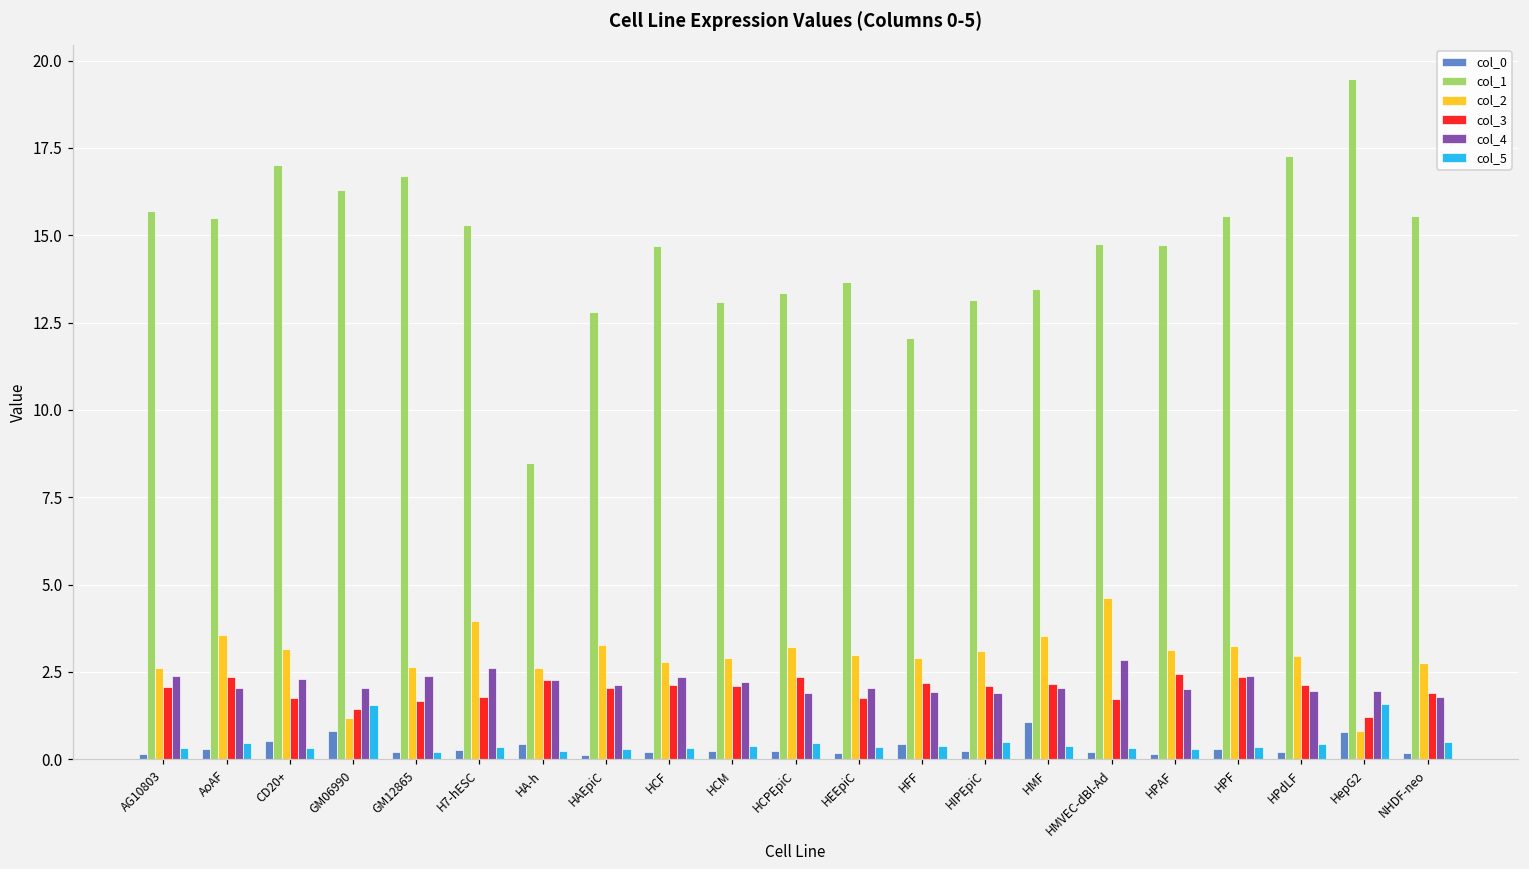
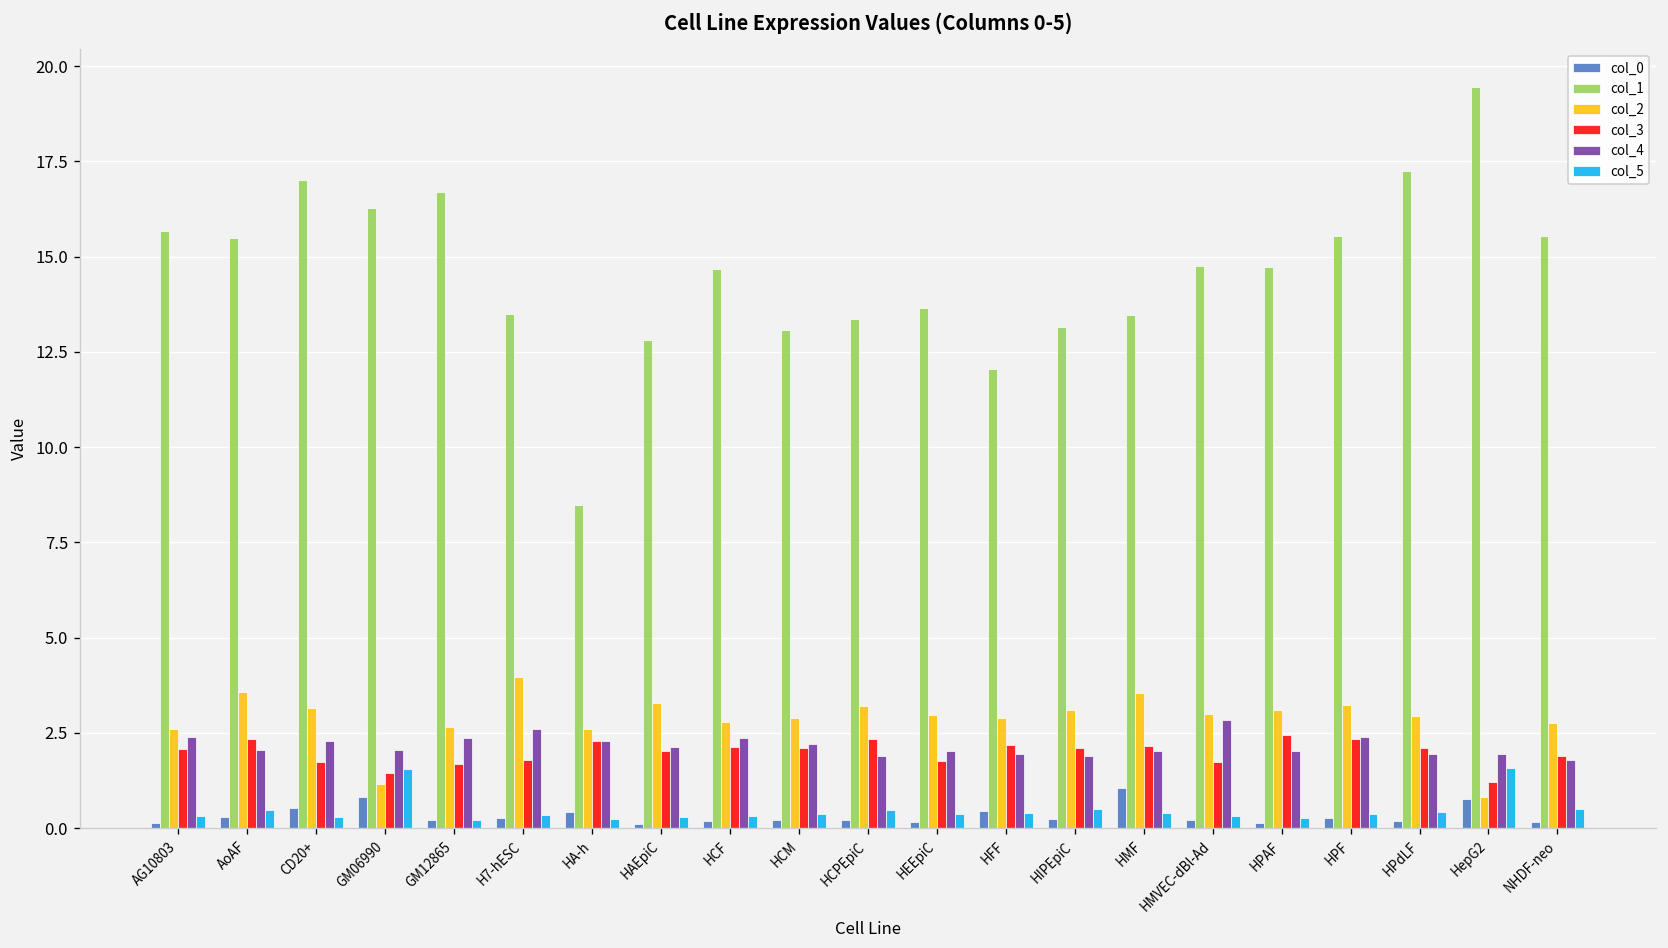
  {
    "col_0": {
      "AG10803": 0.1,
      "AoAF": 0.3,
      "CD20+": 0.5,
      "GM06990": 0.8,
      "GM12865": 0.2,
      "H7-hESC": 0.3,
      "HA-h": 0.4,
      "HAEpiC": 0.1,
      "HCF": 0.2,
      "HCM": 0.2,
      "HCPEpiC": 0.2,
      "HEEpiC": 0.2,
      "HFF": 0.4,
      "HIPEpiC": 0.2,
      "HMF": 1.1,
      "HMVEC-dBl-Ad": 0.2,
      "HPAF": 0.1,
      "HPF": 0.3,
      "HPdLF": 0.2,
      "HepG2": 0.8,
      "NHDF-neo": 0.2
    },
    "col_1": {
      "AG10803": 15.7,
      "AoAF": 15.5,
      "CD20+": 17.0,
      "GM06990": 16.3,
      "GM12865": 16.7,
-     "H7-hESC": 15.3,
+     "H7-hESC": 13.5,
      "HA-h": 8.5,
      "HAEpiC": 12.8,
      "HCF": 14.7,
      "HCM": 13.1,
      "HCPEpiC": 13.4,
      "HEEpiC": 13.7,
      "HFF": 12.1,
      "HIPEpiC": 13.1,
      "HMF": 13.5,
      "HMVEC-dBl-Ad": 14.8,
      "HPAF": 14.7,
      "HPF": 15.5,
      "HPdLF": 17.3,
      "HepG2": 19.5,
      "NHDF-neo": 15.6
    },
    "col_2": {
      "AG10803": 2.6,
      "AoAF": 3.6,
      "CD20+": 3.2,
      "GM06990": 1.2,
      "GM12865": 2.6,
      "H7-hESC": 4.0,
      "HA-h": 2.6,
      "HAEpiC": 3.3,
      "HCF": 2.8,
      "HCM": 2.9,
      "HCPEpiC": 3.2,
      "HEEpiC": 3.0,
      "HFF": 2.9,
      "HIPEpiC": 3.1,
      "HMF": 3.5,
-     "HMVEC-dBl-Ad": 4.6,
+     "HMVEC-dBl-Ad": 3.0,
      "HPAF": 3.1,
      "HPF": 3.2,
      "HPdLF": 3.0,
      "HepG2": 0.8,
      "NHDF-neo": 2.8
    },
    "col_3": {
      "AG10803": 2.1,
      "AoAF": 2.3,
      "CD20+": 1.7,
      "GM06990": 1.4,
      "GM12865": 1.7,
      "H7-hESC": 1.8,
      "HA-h": 2.3,
      "HAEpiC": 2.0,
      "HCF": 2.1,
      "HCM": 2.1,
      "HCPEpiC": 2.4,
      "HEEpiC": 1.8,
      "HFF": 2.2,
      "HIPEpiC": 2.1,
      "HMF": 2.1,
      "HMVEC-dBl-Ad": 1.7,
      "HPAF": 2.4,
      "HPF": 2.3,
      "HPdLF": 2.1,
      "HepG2": 1.2,
      "NHDF-neo": 1.9
    },
    "col_4": {
      "AG10803": 2.4,
      "AoAF": 2.0,
      "CD20+": 2.3,
      "GM06990": 2.0,
      "GM12865": 2.4,
      "H7-hESC": 2.6,
      "HA-h": 2.3,
      "HAEpiC": 2.1,
      "HCF": 2.4,
      "HCM": 2.2,
      "HCPEpiC": 1.9,
      "HEEpiC": 2.0,
      "HFF": 1.9,
      "HIPEpiC": 1.9,
      "HMF": 2.0,
      "HMVEC-dBl-Ad": 2.8,
      "HPAF": 2.0,
      "HPF": 2.4,
      "HPdLF": 1.9,
      "HepG2": 2.0,
      "NHDF-neo": 1.8
    },
    "col_5": {
      "AG10803": 0.3,
      "AoAF": 0.5,
      "CD20+": 0.3,
      "GM06990": 1.6,
      "GM12865": 0.2,
      "H7-hESC": 0.3,
      "HA-h": 0.2,
      "HAEpiC": 0.3,
      "HCF": 0.3,
      "HCM": 0.4,
      "HCPEpiC": 0.5,
      "HEEpiC": 0.4,
      "HFF": 0.4,
      "HIPEpiC": 0.5,
      "HMF": 0.4,
      "HMVEC-dBl-Ad": 0.3,
      "HPAF": 0.3,
      "HPF": 0.4,
      "HPdLF": 0.4,
      "HepG2": 1.6,
      "NHDF-neo": 0.5
    }
  }
